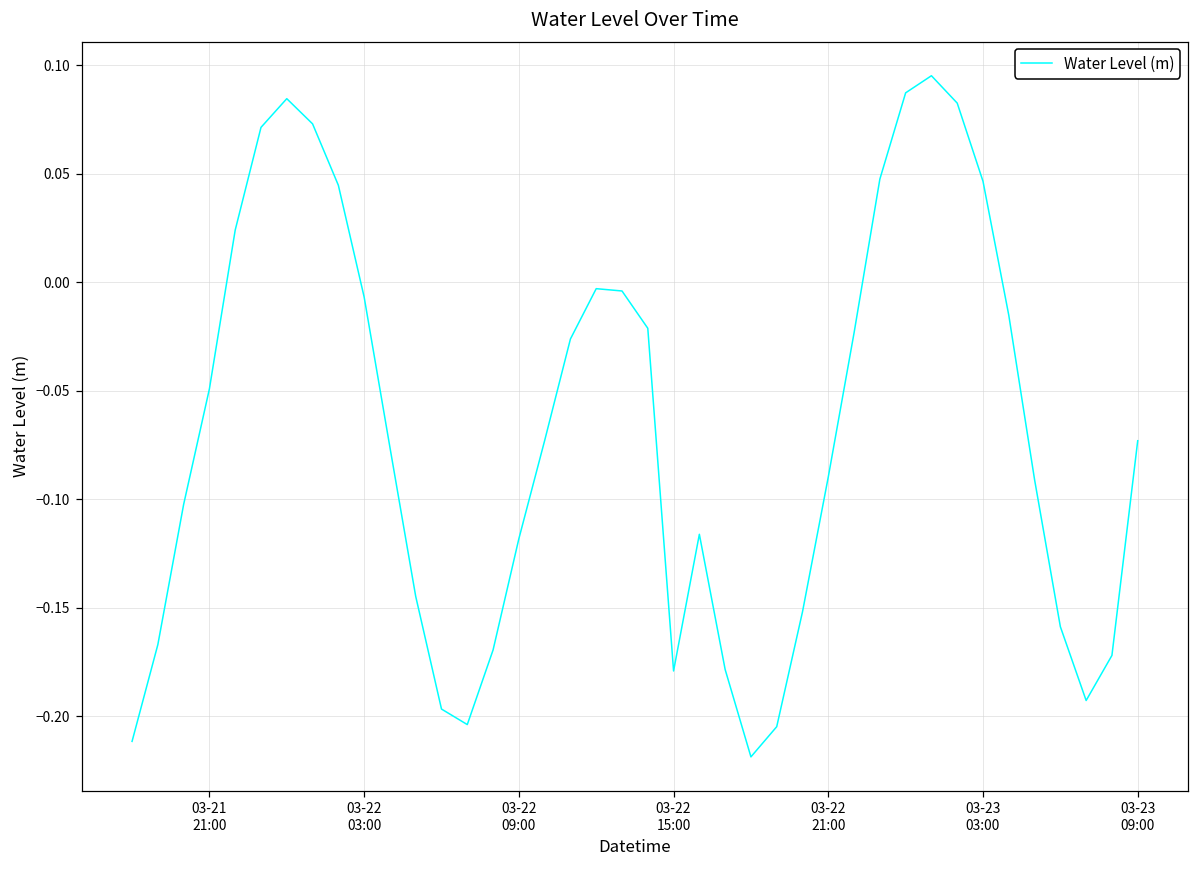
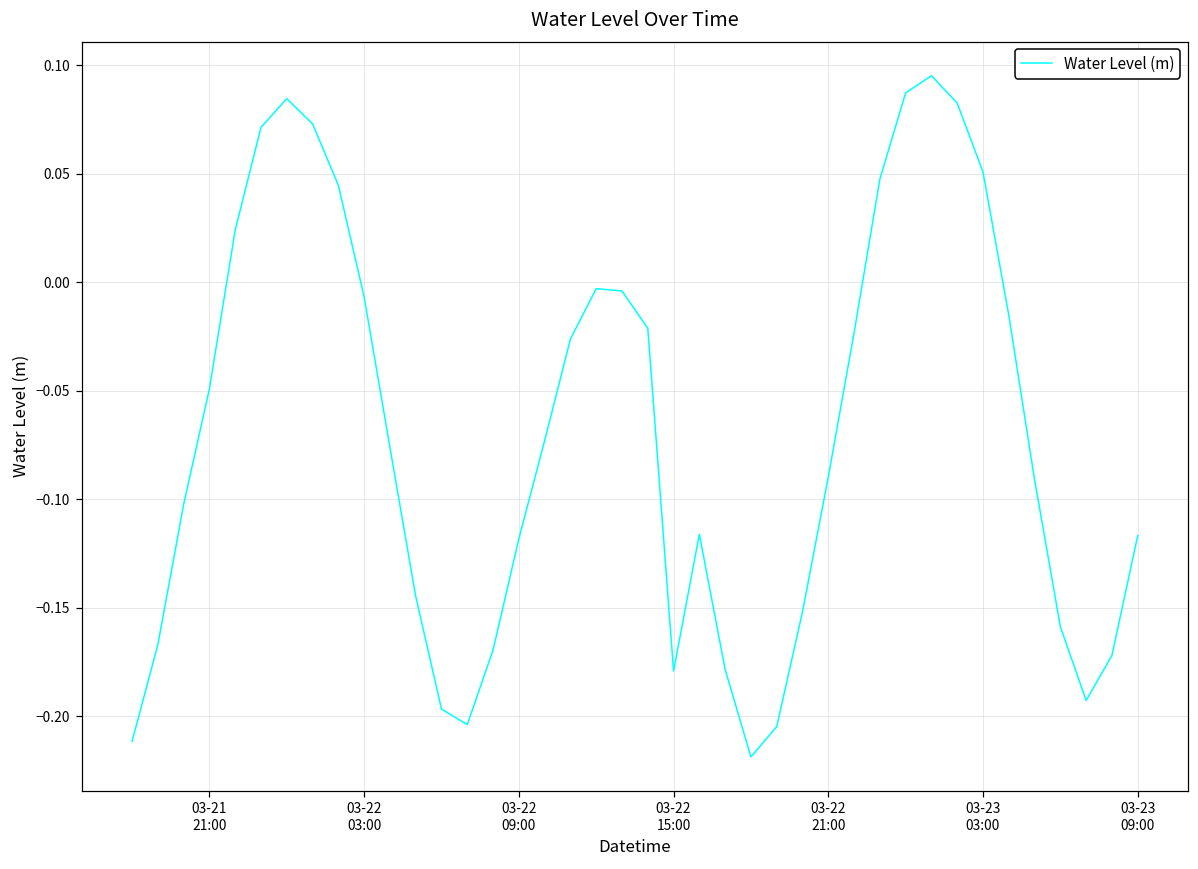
  {
    "03-21 21:00": -0.049,
    "03-22 03:00": -0.007,
    "03-22 09:00": -0.118,
    "03-22 15:00": -0.179,
    "03-22 21:00": -0.090,
-   "03-23 03:00": 0.046,
-   "03-23 09:00": -0.073
+   "03-23 03:00": 0.051,
+   "03-23 09:00": -0.117
  }
